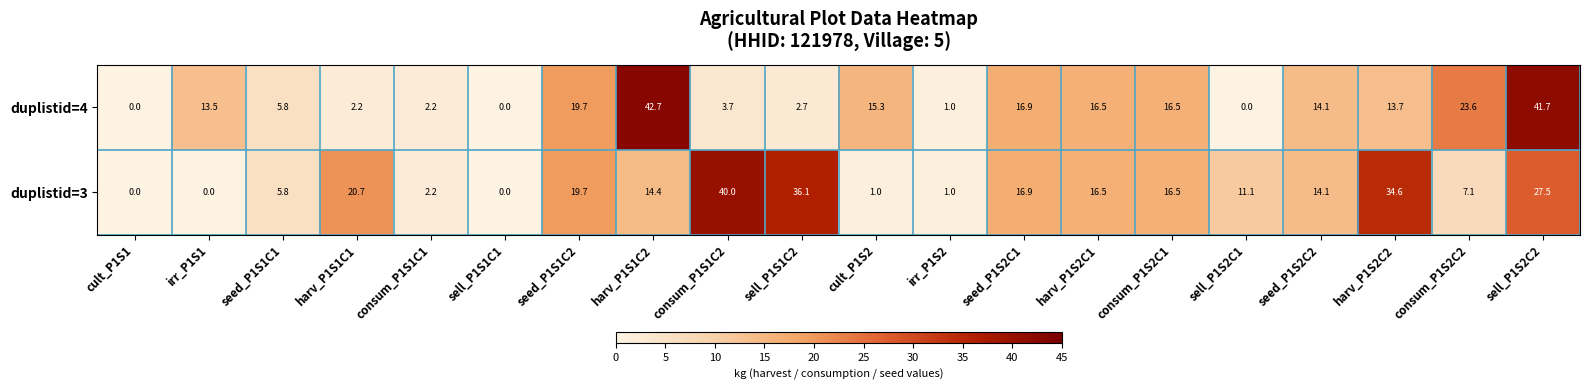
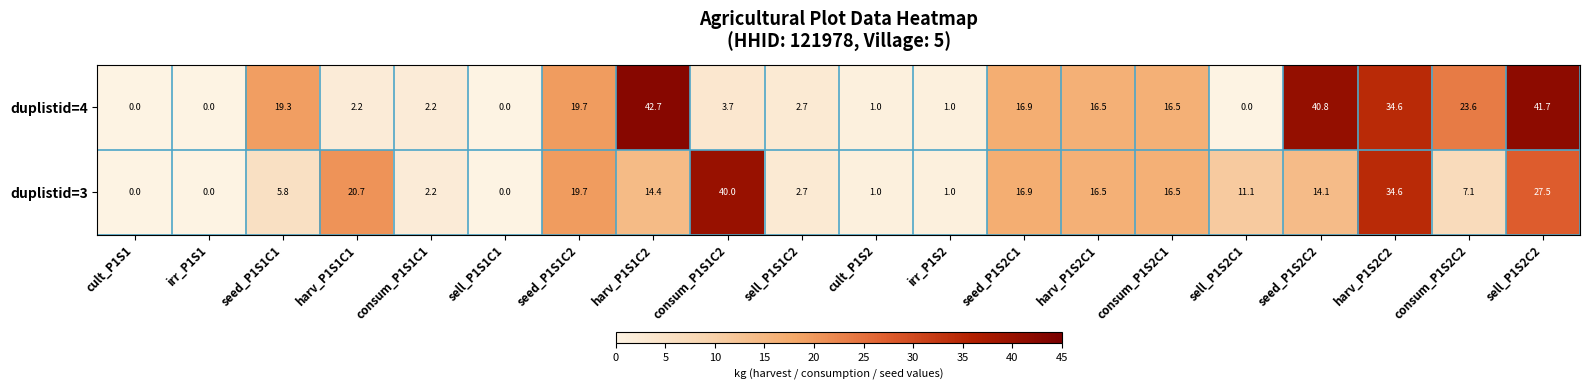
  {
    "duplistid=4": {
      "cult_P1S1": 0.0,
-     "irr_P1S1": 13.5,
-     "seed_P1S1C1": 5.8,
+     "irr_P1S1": 0.0,
+     "seed_P1S1C1": 19.3,
      "harv_P1S1C1": 2.2,
      "consum_P1S1C1": 2.2,
      "sell_P1S1C1": 0.0,
      "seed_P1S1C2": 19.7,
      "harv_P1S1C2": 42.7,
      "consum_P1S1C2": 3.7,
      "sell_P1S1C2": 2.7,
-     "cult_P1S2": 15.3,
+     "cult_P1S2": 1.0,
      "irr_P1S2": 1.0,
      "seed_P1S2C1": 16.9,
      "harv_P1S2C1": 16.5,
      "consum_P1S2C1": 16.5,
      "sell_P1S2C1": 0.0,
-     "seed_P1S2C2": 14.1,
-     "harv_P1S2C2": 13.7,
+     "seed_P1S2C2": 40.8,
+     "harv_P1S2C2": 34.6,
      "consum_P1S2C2": 23.6,
      "sell_P1S2C2": 41.7
    },
    "duplistid=3": {
      "cult_P1S1": 0.0,
      "irr_P1S1": 0.0,
      "seed_P1S1C1": 5.8,
      "harv_P1S1C1": 20.7,
      "consum_P1S1C1": 2.2,
      "sell_P1S1C1": 0.0,
      "seed_P1S1C2": 19.7,
      "harv_P1S1C2": 14.4,
      "consum_P1S1C2": 40.0,
-     "sell_P1S1C2": 36.1,
+     "sell_P1S1C2": 2.7,
      "cult_P1S2": 1.0,
      "irr_P1S2": 1.0,
      "seed_P1S2C1": 16.9,
      "harv_P1S2C1": 16.5,
      "consum_P1S2C1": 16.5,
      "sell_P1S2C1": 11.1,
      "seed_P1S2C2": 14.1,
      "harv_P1S2C2": 34.6,
      "consum_P1S2C2": 7.1,
      "sell_P1S2C2": 27.5
    }
  }
